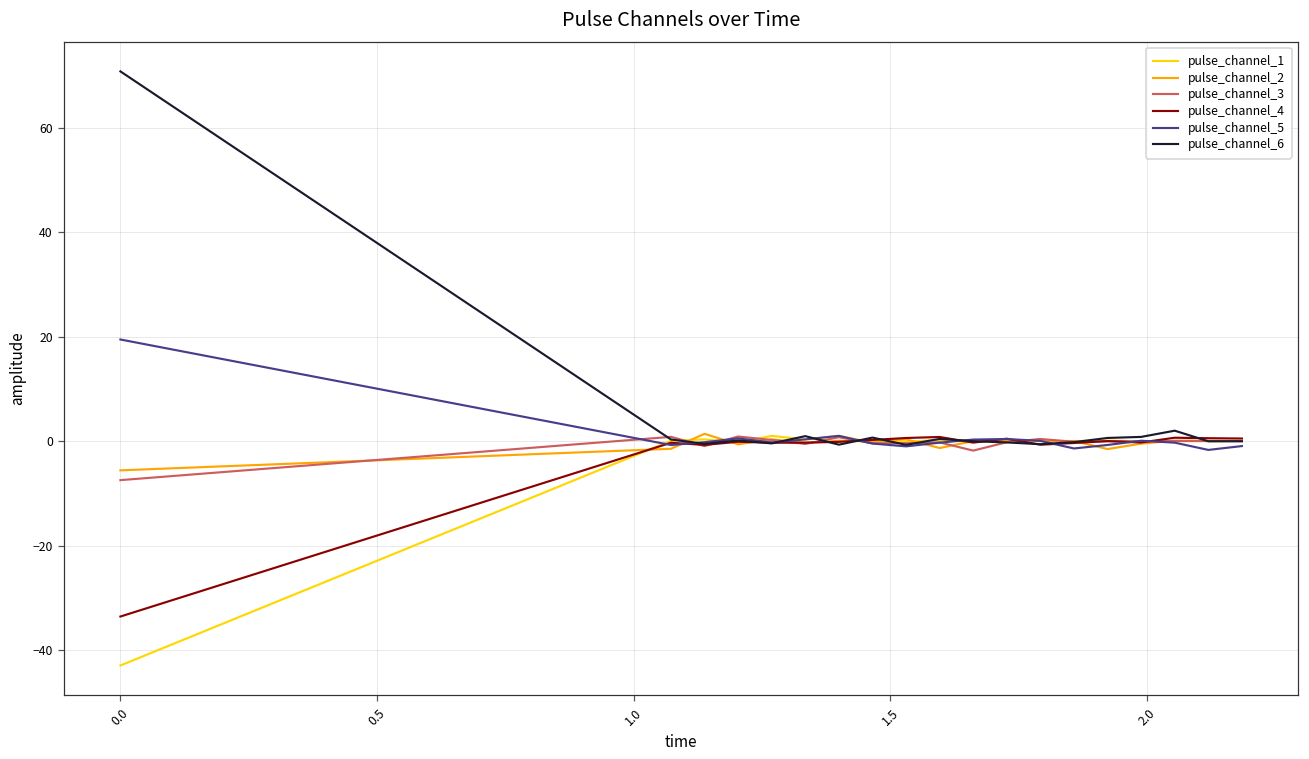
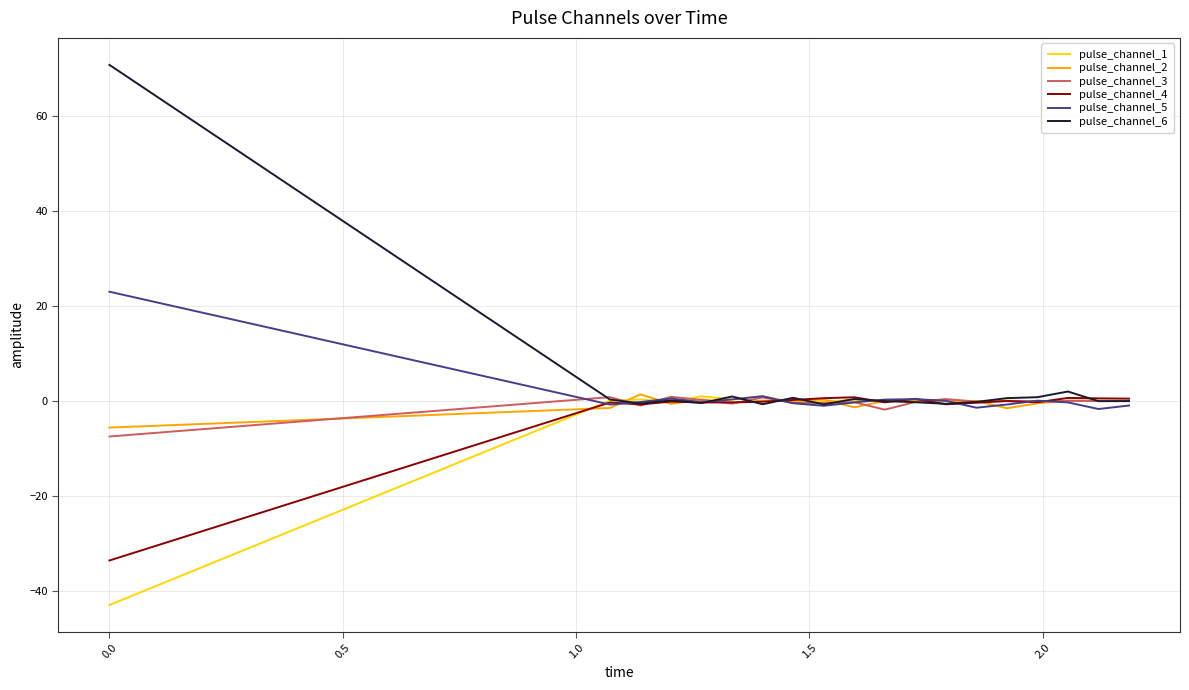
  {
    "pulse_channel_3": {
      "0.0": -7
    },
    "pulse_channel_4": {
      "0.0": -34
    },
    "pulse_channel_5": {
-     "0.0": 19
+     "0.0": 23
    },
    "pulse_channel_6": {
      "0.0": 71
    }
  }
